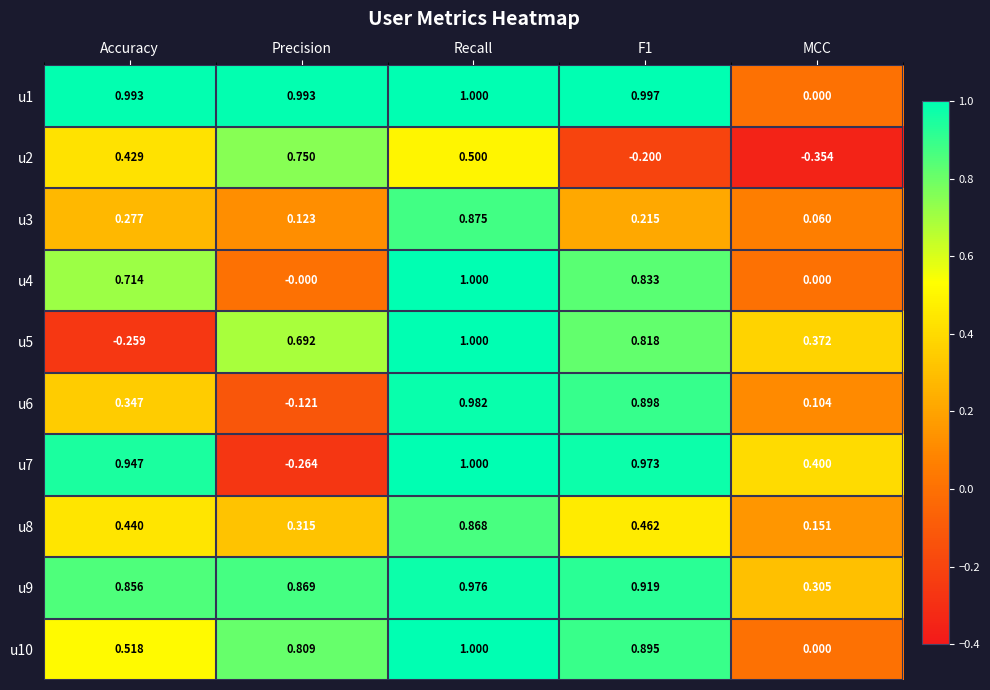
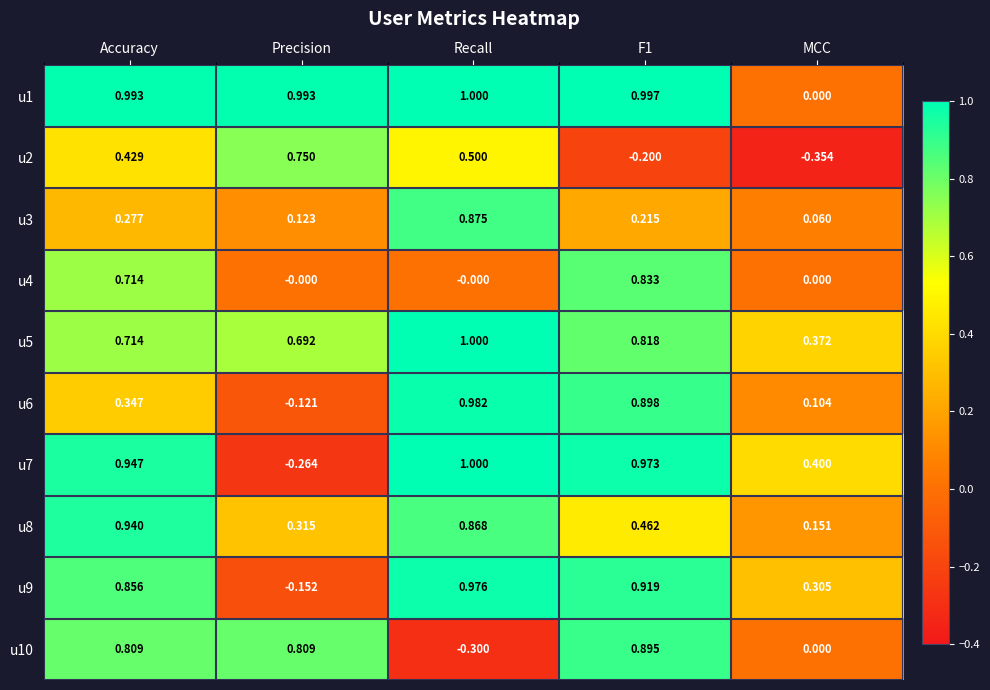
  {
    "u1": {
      "Accuracy": 0.993,
      "Precision": 0.993,
      "Recall": 1.000,
      "F1": 0.997,
      "MCC": 0.000
    },
    "u2": {
      "Accuracy": 0.429,
      "Precision": 0.750,
      "Recall": 0.500,
      "F1": -0.200,
      "MCC": -0.354
    },
    "u3": {
      "Accuracy": 0.277,
      "Precision": 0.123,
      "Recall": 0.875,
      "F1": 0.215,
      "MCC": 0.060
    },
    "u4": {
      "Accuracy": 0.714,
      "Precision": -0.000,
-     "Recall": 1.000,
+     "Recall": -0.000,
      "F1": 0.833,
      "MCC": 0.000
    },
    "u5": {
-     "Accuracy": -0.259,
+     "Accuracy": 0.714,
      "Precision": 0.692,
      "Recall": 1.000,
      "F1": 0.818,
      "MCC": 0.372
    },
    "u6": {
      "Accuracy": 0.347,
      "Precision": -0.121,
      "Recall": 0.982,
      "F1": 0.898,
      "MCC": 0.104
    },
    "u7": {
      "Accuracy": 0.947,
      "Precision": -0.264,
      "Recall": 1.000,
      "F1": 0.973,
      "MCC": 0.400
    },
    "u8": {
-     "Accuracy": 0.440,
+     "Accuracy": 0.940,
      "Precision": 0.315,
      "Recall": 0.868,
      "F1": 0.462,
      "MCC": 0.151
    },
    "u9": {
      "Accuracy": 0.856,
-     "Precision": 0.869,
+     "Precision": -0.152,
      "Recall": 0.976,
      "F1": 0.919,
      "MCC": 0.305
    },
    "u10": {
-     "Accuracy": 0.518,
+     "Accuracy": 0.809,
      "Precision": 0.809,
-     "Recall": 1.000,
+     "Recall": -0.300,
      "F1": 0.895,
      "MCC": 0.000
    }
  }
